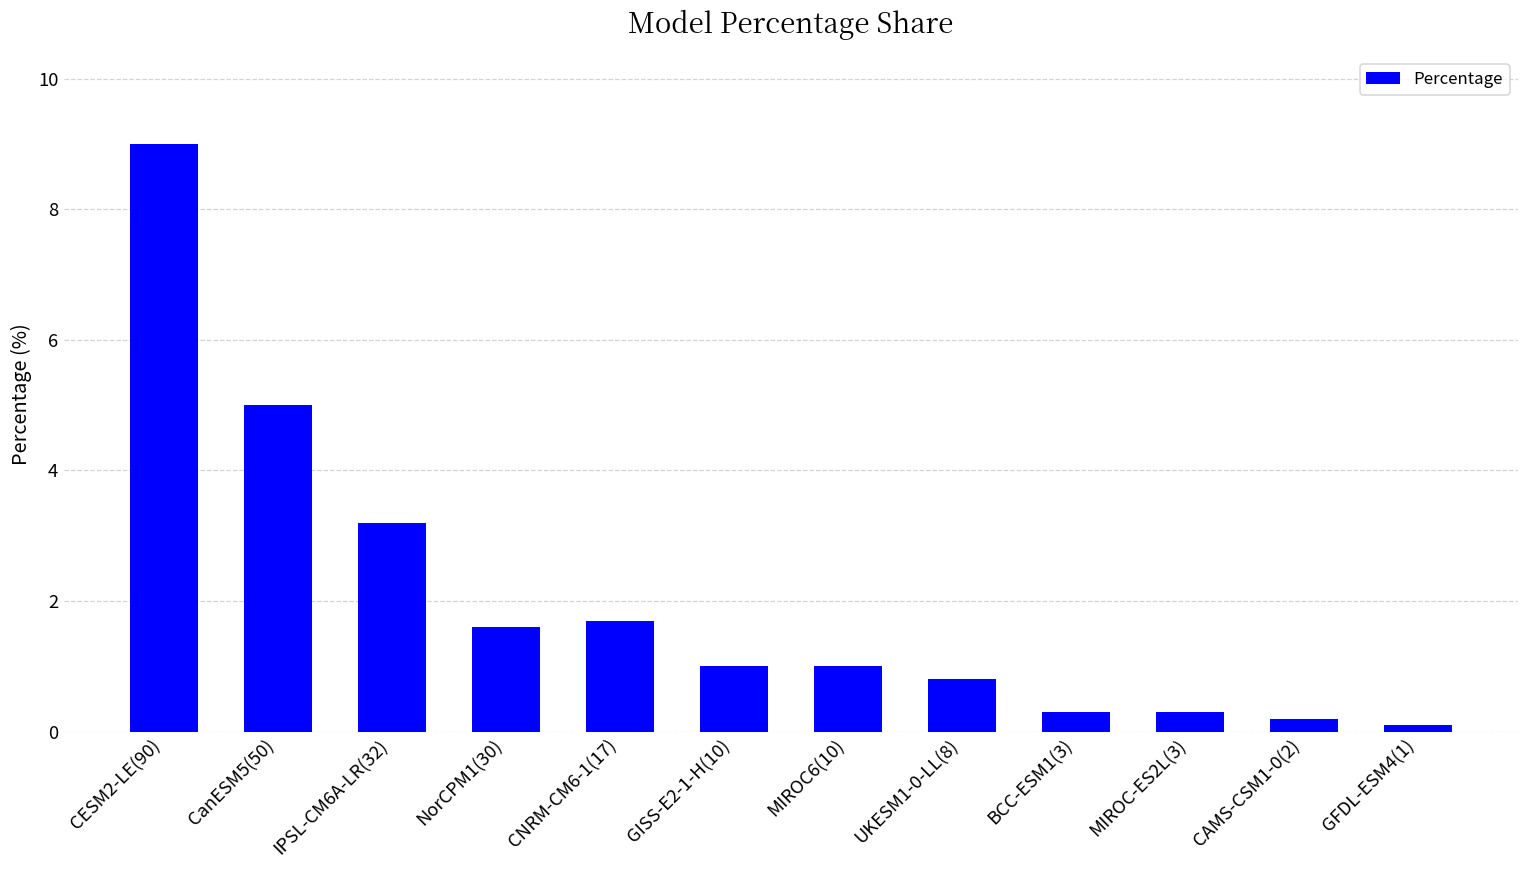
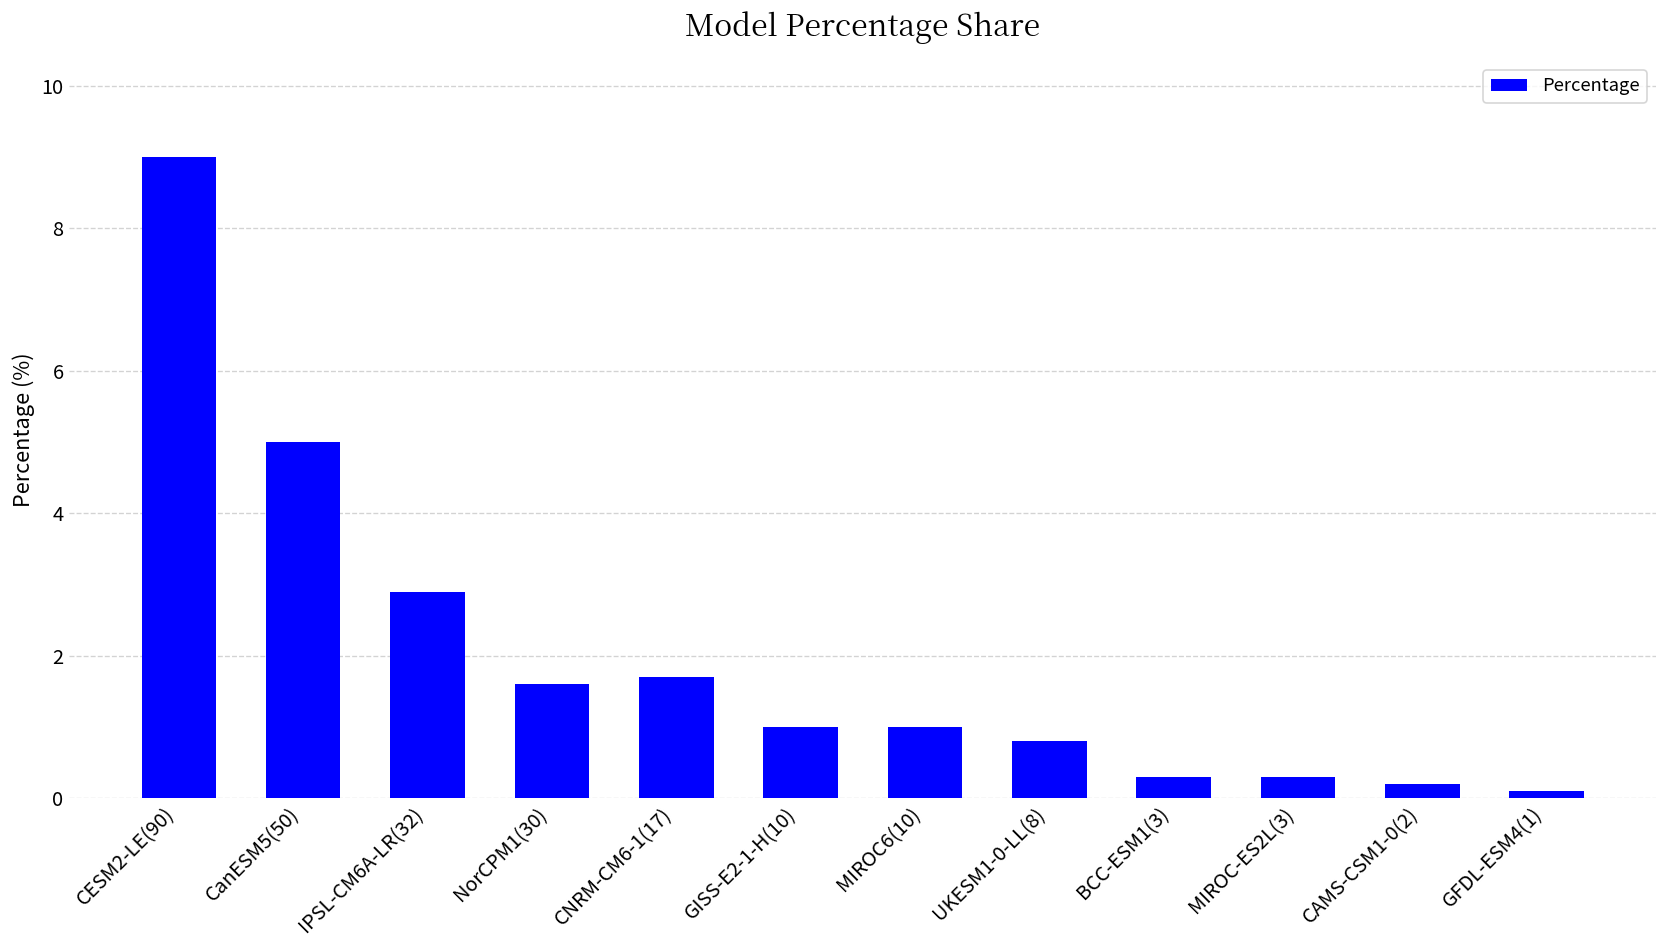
  {
    "CESM2-LE(90)": 9.0,
    "CanESM5(50)": 5.0,
-   "IPSL-CM6A-LR(32)": 3.2,
+   "IPSL-CM6A-LR(32)": 2.9,
    "NorCPM1(30)": 1.6,
    "CNRM-CM6-1(17)": 1.7,
    "GISS-E2-1-H(10)": 1.0,
    "MIROC6(10)": 1.0,
    "UKESM1-0-LL(8)": 0.8,
    "BCC-ESM1(3)": 0.3,
    "MIROC-ES2L(3)": 0.3,
    "CAMS-CSM1-0(2)": 0.2,
    "GFDL-ESM4(1)": 0.1
  }
